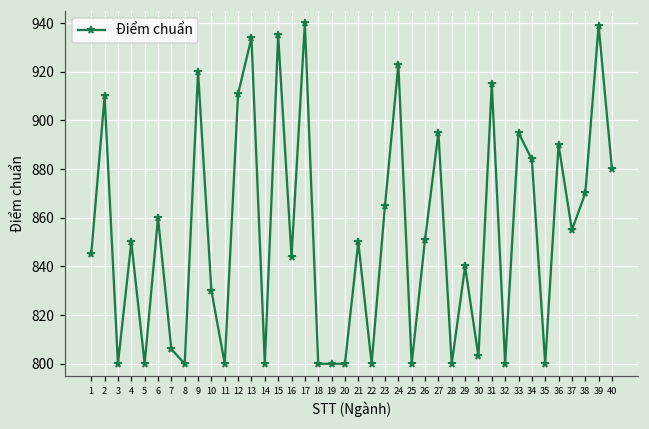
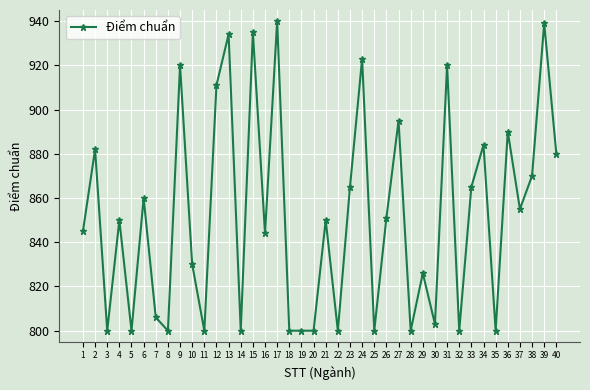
  {
    "1": 845,
-   "2": 910,
+   "2": 882,
    "3": 800,
    "4": 850,
    "5": 800,
    "6": 860,
    "7": 806,
    "8": 800,
    "9": 920,
    "10": 830,
    "11": 800,
    "12": 911,
    "13": 934,
    "14": 800,
    "15": 935,
    "16": 844,
    "17": 940,
    "18": 800,
    "19": 800,
    "20": 800,
    "21": 850,
    "22": 800,
    "23": 865,
    "24": 923,
    "25": 800,
    "26": 851,
    "27": 895,
    "28": 800,
-   "29": 840,
+   "29": 826,
    "30": 803,
-   "31": 915,
+   "31": 920,
    "32": 800,
-   "33": 895,
+   "33": 865,
    "34": 884,
    "35": 800,
    "36": 890,
    "37": 855,
    "38": 870,
    "39": 939,
    "40": 880
  }
